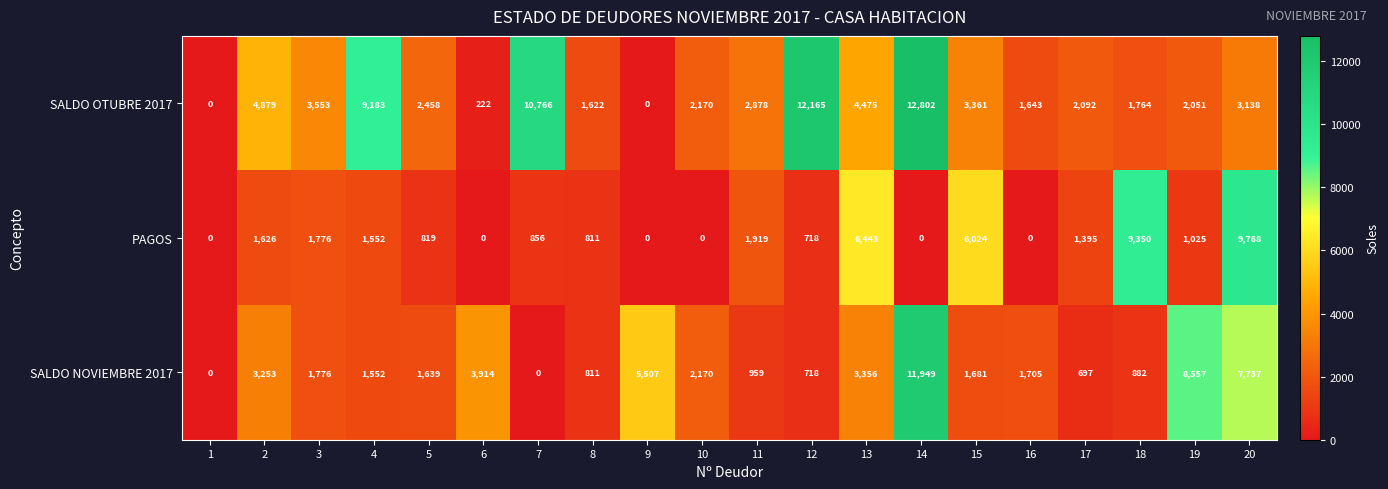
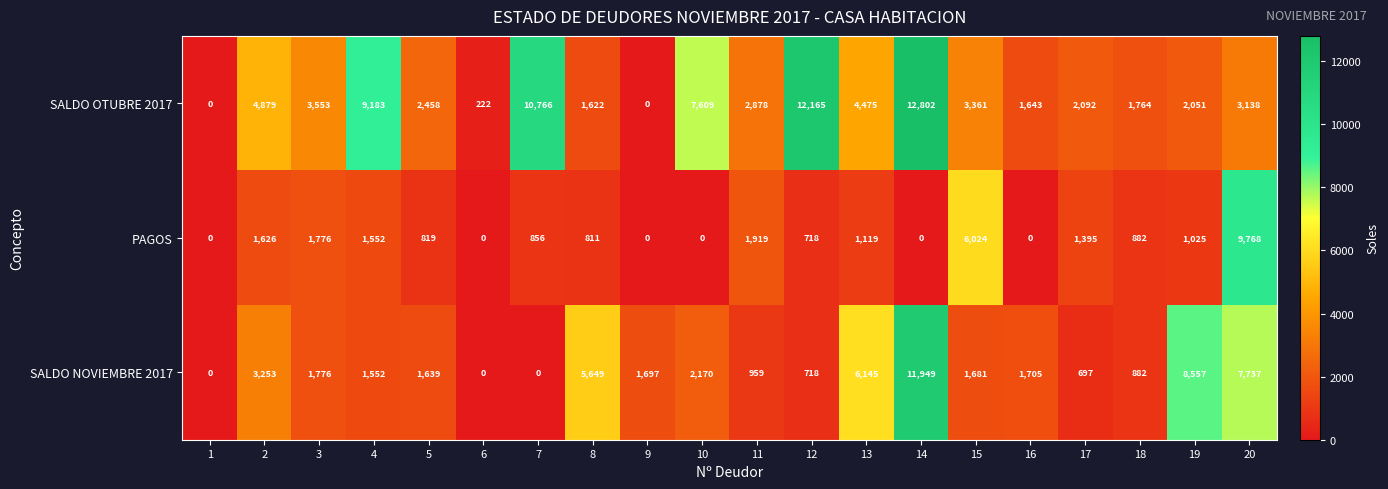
  {
    "SALDO OTUBRE 2017": {
      "1": "0",
      "2": "4,879",
      "3": "3,553",
      "4": "9,183",
      "5": "2,458",
      "6": "222",
      "7": "10,766",
      "8": "1,622",
      "9": "0",
-     "10": "2,170",
+     "10": "7,609",
      "11": "2,878",
      "12": "12,165",
      "13": "4,475",
      "14": "12,802",
      "15": "3,361",
      "16": "1,643",
      "17": "2,092",
      "18": "1,764",
      "19": "2,051",
      "20": "3,138"
    },
    "PAGOS": {
      "1": "0",
      "2": "1,626",
      "3": "1,776",
      "4": "1,552",
      "5": "819",
      "6": "0",
      "7": "856",
      "8": "811",
      "9": "0",
      "10": "0",
      "11": "1,919",
      "12": "718",
-     "13": "6,443",
+     "13": "1,119",
      "14": "0",
      "15": "6,024",
      "16": "0",
      "17": "1,395",
-     "18": "9,350",
+     "18": "882",
      "19": "1,025",
      "20": "9,768"
    },
    "SALDO NOVIEMBRE 2017": {
      "1": "0",
      "2": "3,253",
      "3": "1,776",
      "4": "1,552",
      "5": "1,639",
-     "6": "3,914",
+     "6": "0",
      "7": "0",
-     "8": "811",
-     "9": "5,507",
+     "8": "5,649",
+     "9": "1,697",
      "10": "2,170",
      "11": "959",
      "12": "718",
-     "13": "3,356",
+     "13": "6,145",
      "14": "11,949",
      "15": "1,681",
      "16": "1,705",
      "17": "697",
      "18": "882",
      "19": "8,557",
      "20": "7,737"
    }
  }
